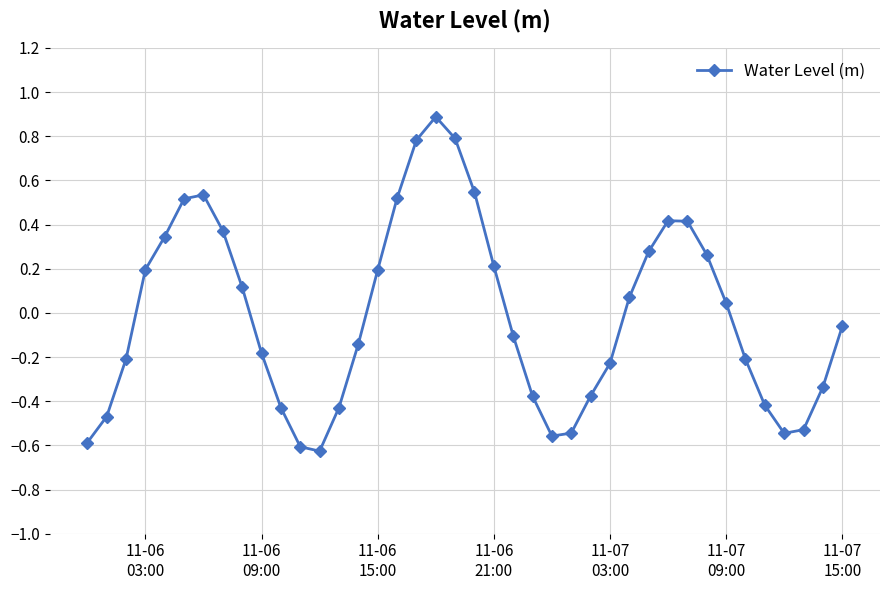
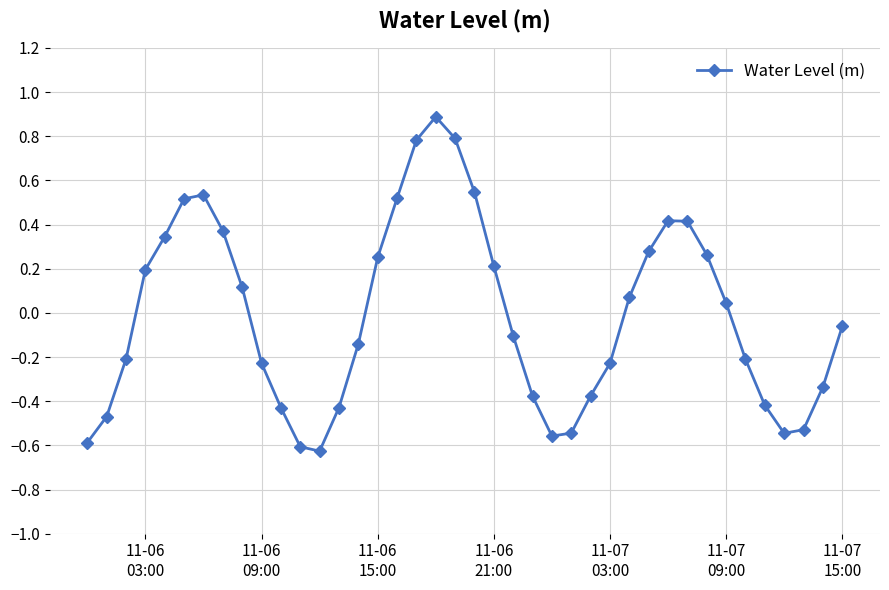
  {
    "11-06 03:00": 0.20,
-   "11-06 09:00": -0.18,
-   "11-06 15:00": 0.19,
+   "11-06 09:00": -0.23,
+   "11-06 15:00": 0.25,
    "11-06 21:00": 0.21,
    "11-07 03:00": -0.23,
    "11-07 09:00": 0.04,
    "11-07 15:00": -0.06
  }
